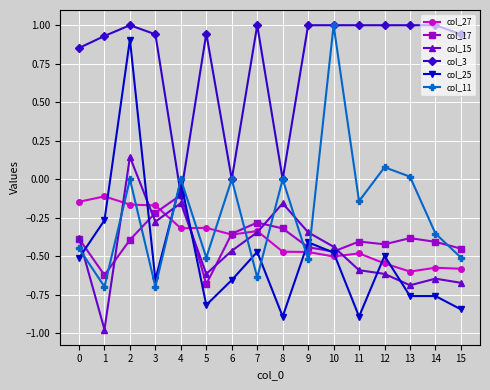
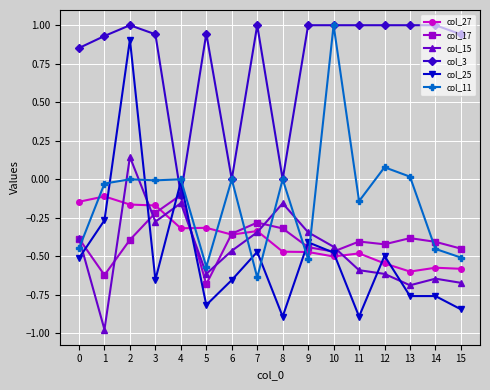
  {
    "col_11": {
      "0": -0.45,
-     "1": -0.70,
+     "1": -0.03,
      "2": 0.00,
-     "3": -0.70,
-     "5": -0.51,
+     "3": -0.01,
+     "5": -0.57,
      "7": -0.64,
      "9": -0.52,
      "11": -0.14,
      "12": 0.08,
      "13": 0.02,
-     "14": -0.35,
+     "14": -0.45,
      "15": -0.51
    }
  }
